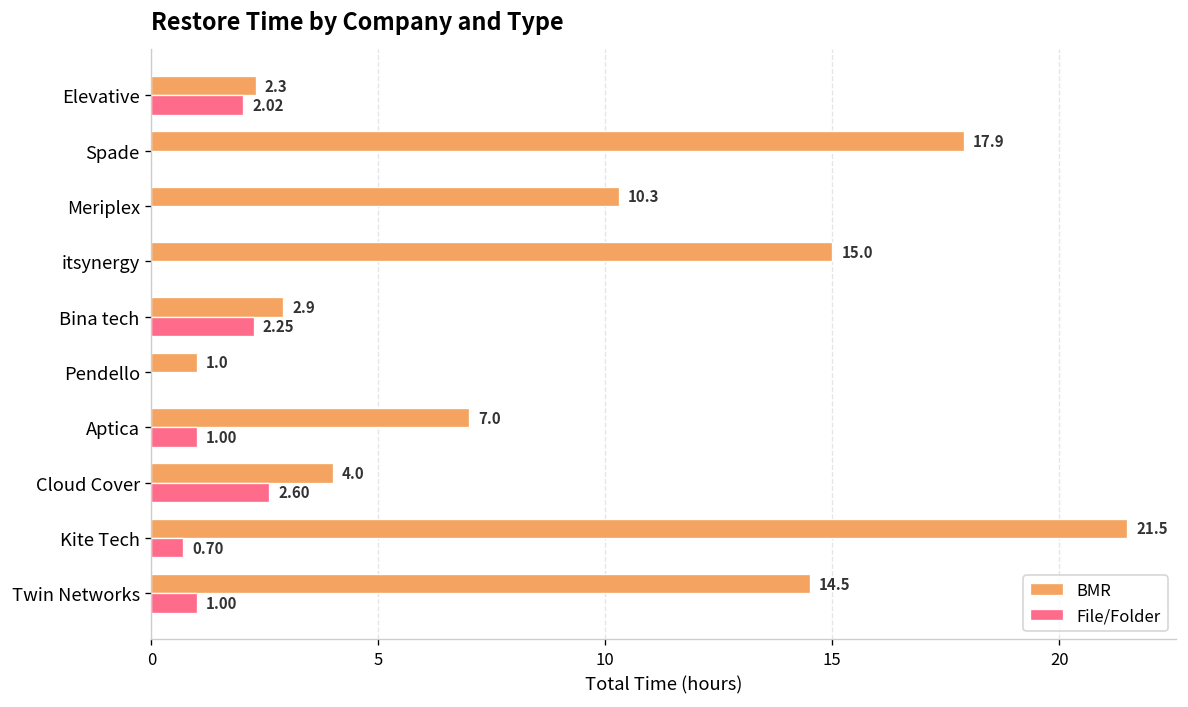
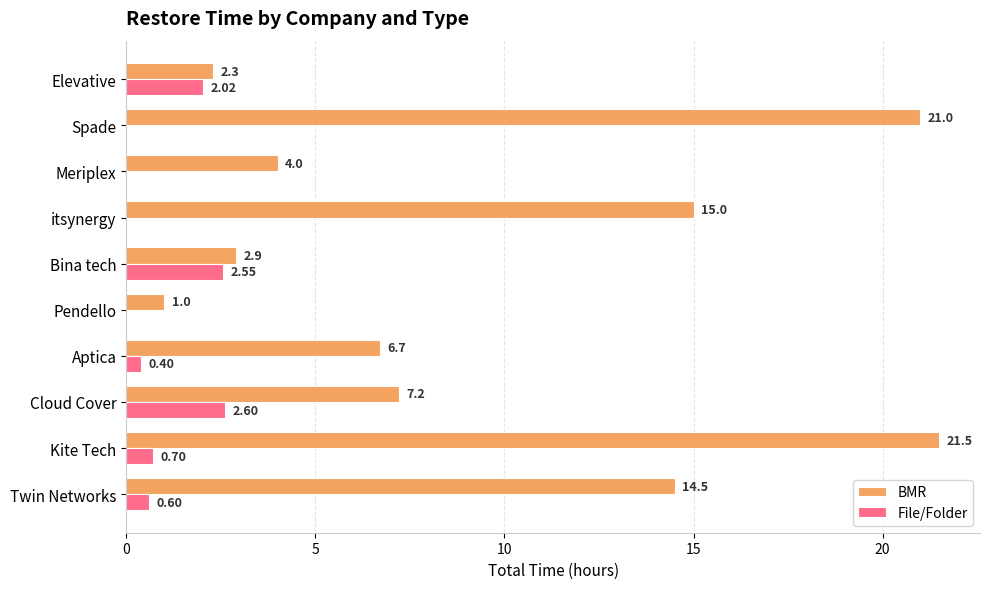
  {
    "BMR": {
      "Elevative": 2.3,
-     "Spade": 17.9,
-     "Meriplex": 10.3,
+     "Spade": 21.0,
+     "Meriplex": 4.0,
      "itsynergy": 15.0,
      "Bina tech": 2.9,
      "Pendello": 1.0,
-     "Aptica": 7.0,
-     "Cloud Cover": 4.0,
+     "Aptica": 6.7,
+     "Cloud Cover": 7.2,
      "Kite Tech": 21.5,
      "Twin Networks": 14.5
    },
    "File/Folder": {
      "Elevative": 2.02,
-     "Bina tech": 2.25,
-     "Aptica": 1.00,
+     "Bina tech": 2.55,
+     "Aptica": 0.40,
      "Cloud Cover": 2.60,
      "Kite Tech": 0.70,
-     "Twin Networks": 1.00
+     "Twin Networks": 0.60
    }
  }
